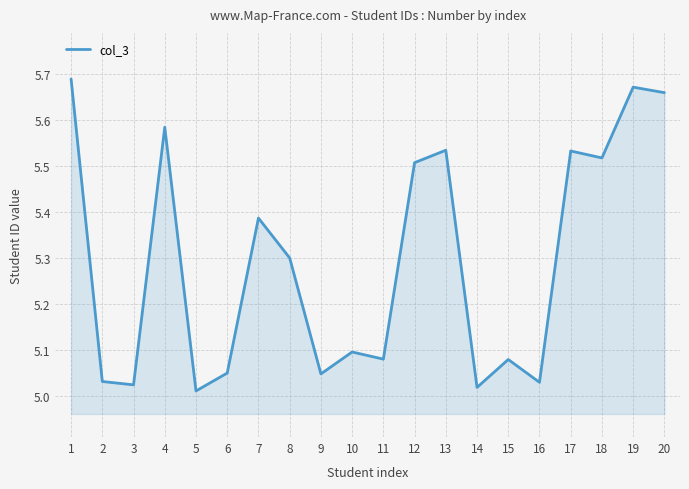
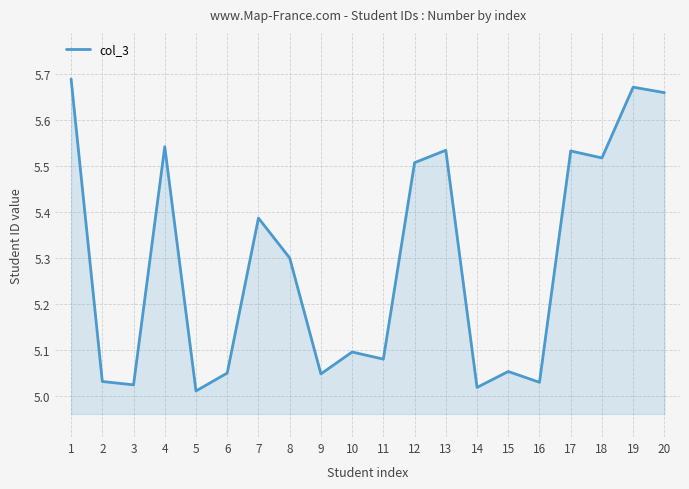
  {
    "1": 5.69,
    "2": 5.03,
    "3": 5.02,
-   "4": 5.58,
+   "4": 5.54,
    "5": 5.01,
    "6": 5.05,
    "7": 5.39,
    "8": 5.30,
    "9": 5.05,
    "10": 5.10,
    "11": 5.08,
    "12": 5.51,
    "13": 5.53,
    "14": 5.02,
-   "15": 5.08,
+   "15": 5.05,
    "16": 5.03,
    "17": 5.53,
    "18": 5.52,
    "19": 5.67,
    "20": 5.66
  }
